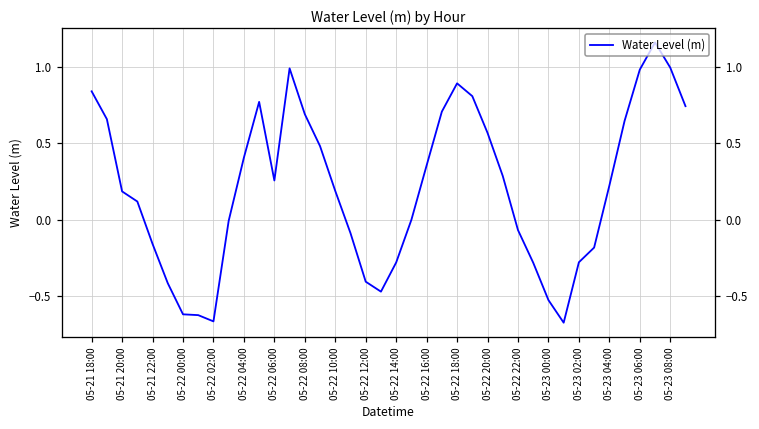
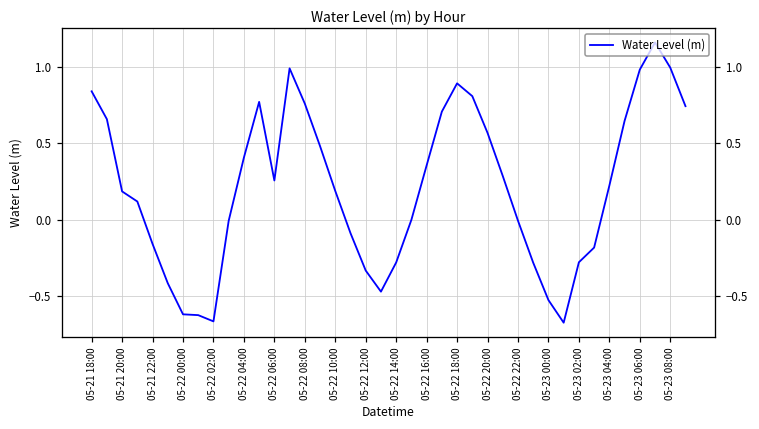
  {
    "05-21 18:00": 0.84,
    "05-21 20:00": 0.19,
    "05-21 22:00": -0.16,
    "05-22 00:00": -0.62,
    "05-22 02:00": -0.66,
    "05-22 04:00": 0.41,
    "05-22 06:00": 0.26,
-   "05-22 08:00": 0.69,
+   "05-22 08:00": 0.76,
    "05-22 10:00": 0.19,
-   "05-22 12:00": -0.40,
+   "05-22 12:00": -0.33,
    "05-22 14:00": -0.28,
    "05-22 16:00": 0.36,
    "05-22 18:00": 0.89,
    "05-22 20:00": 0.57,
-   "05-22 22:00": -0.07,
+   "05-22 22:00": -0.01,
    "05-23 00:00": -0.52,
    "05-23 02:00": -0.28,
    "05-23 04:00": 0.22,
    "05-23 06:00": 0.98,
    "05-23 08:00": 1.00
  }
